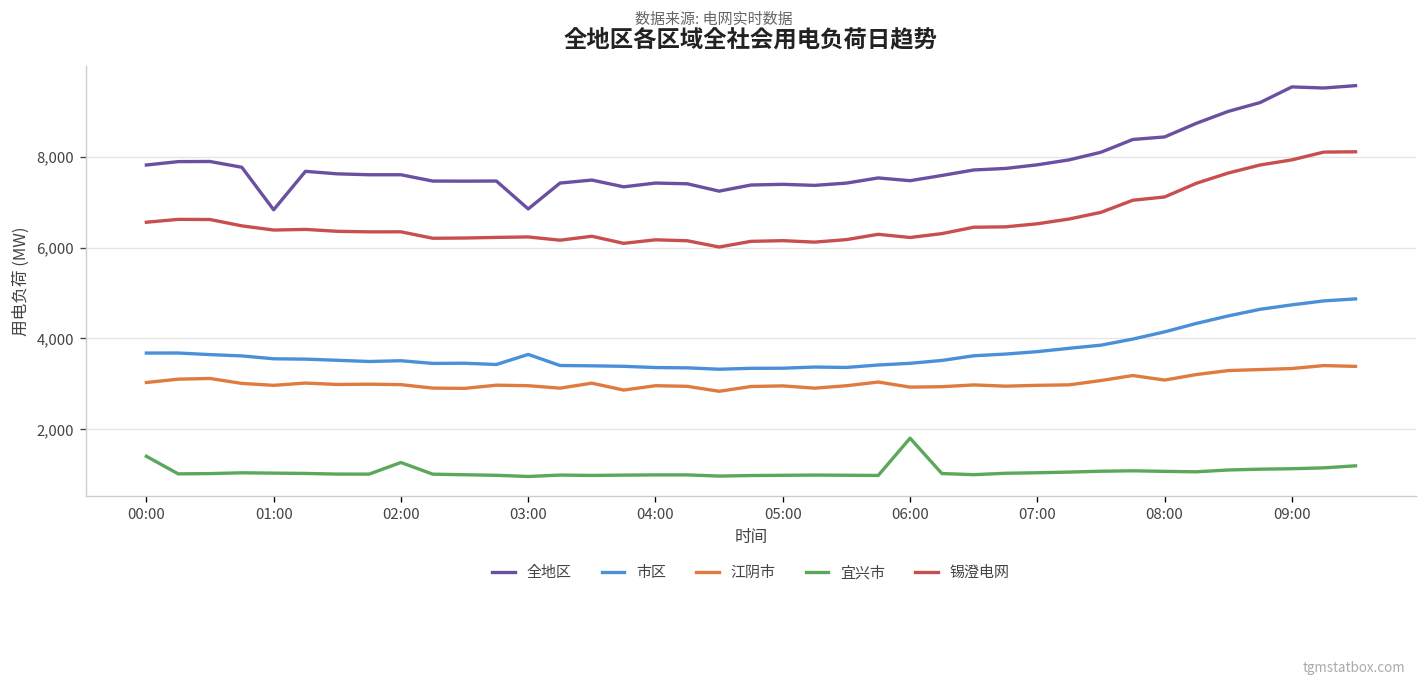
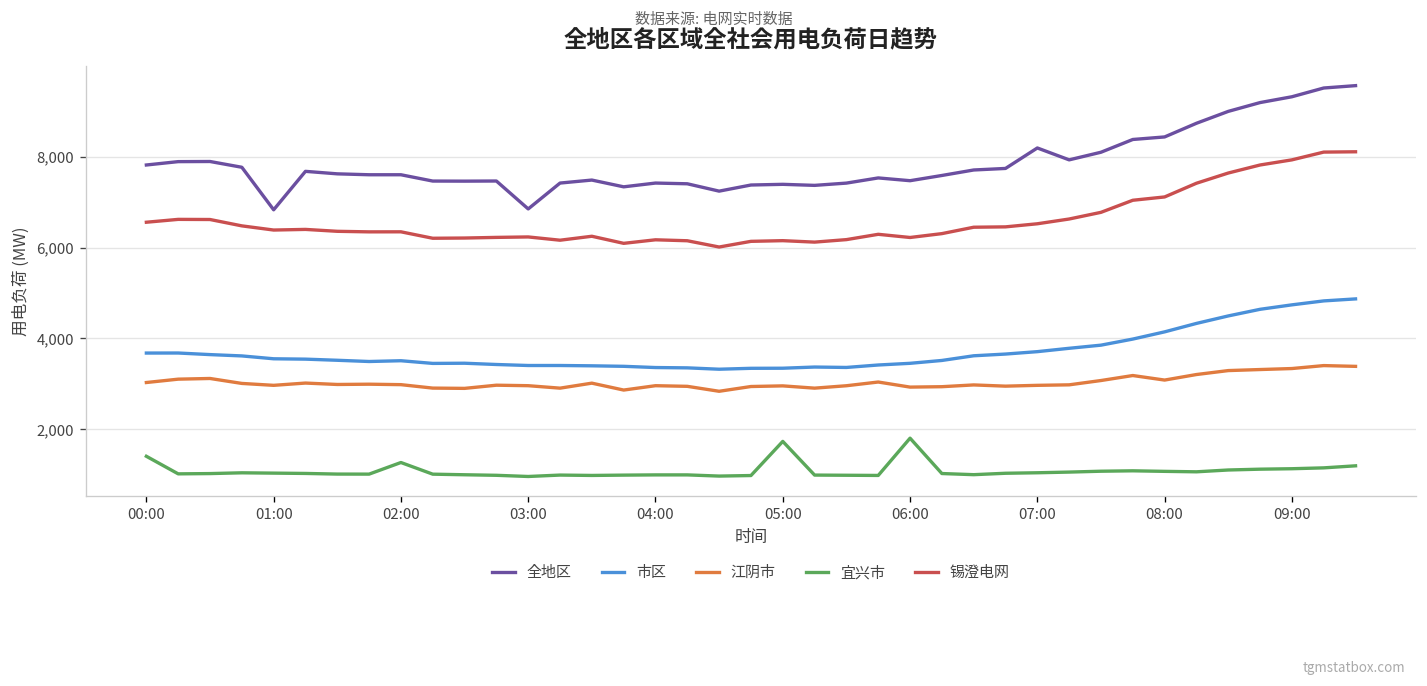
  {
    "全地区": {
      "00:00": "7,800",
      "01:00": "6,800",
      "02:00": "7,600",
      "03:00": "6,900",
      "04:00": "7,400",
      "05:00": "7,400",
      "06:00": "7,500",
-     "07:00": "7,800",
+     "07:00": "8,200",
      "08:00": "8,400",
-     "09:00": "9,500"
+     "09:00": "9,300"
    },
    "市区": {
      "00:00": "3,700",
      "01:00": "3,500",
      "02:00": "3,500",
-     "03:00": "3,600",
+     "03:00": "3,400",
      "04:00": "3,400",
      "05:00": "3,300",
      "06:00": "3,400",
      "07:00": "3,700",
      "08:00": "4,100",
      "09:00": "4,700"
    },
    "宜兴市": {
      "00:00": "1,400",
      "01:00": "1,000",
      "02:00": "1,300",
      "03:00": "1,000",
      "04:00": "1,000",
-     "05:00": "1,000",
+     "05:00": "1,700",
      "06:00": "1,800",
      "07:00": "1,000",
      "08:00": "1,100",
      "09:00": "1,100"
    }
  }
